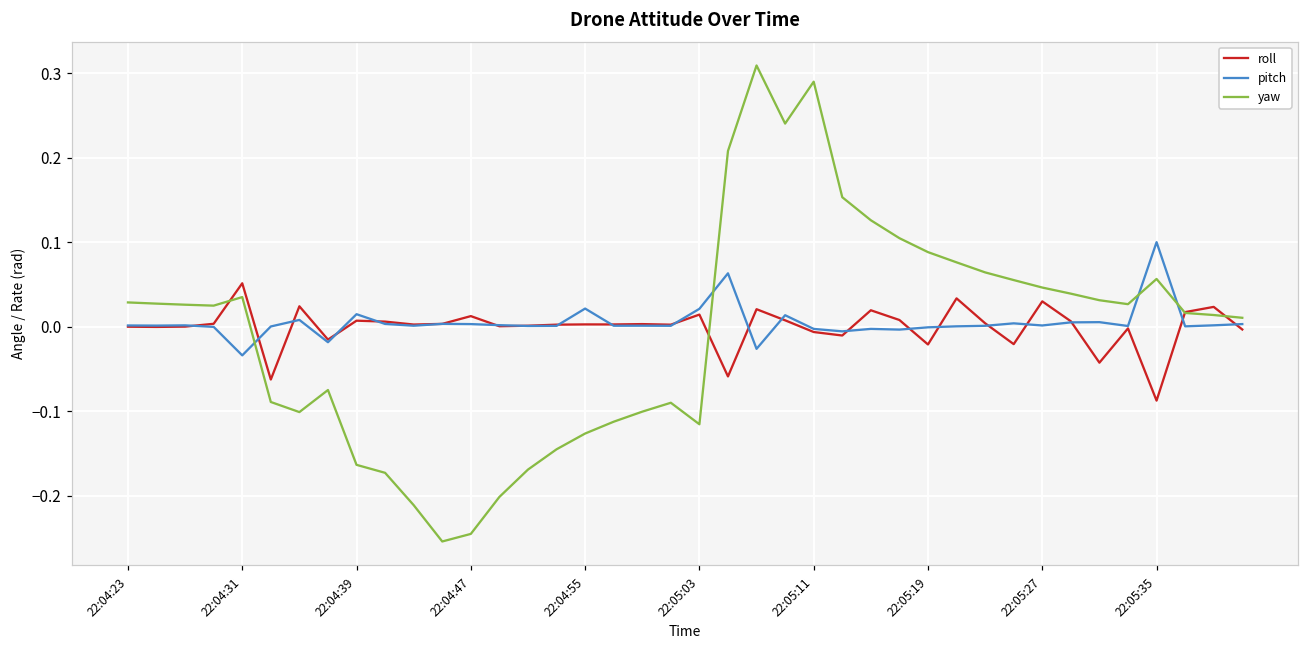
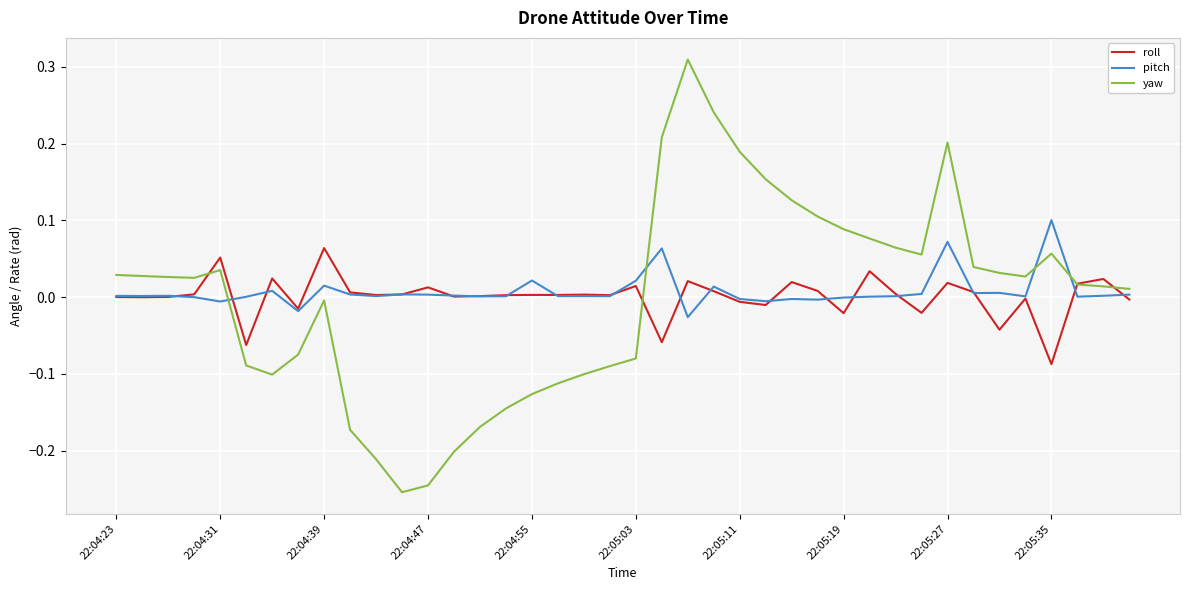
  {
    "roll": {
      "22:04:31": 0.05,
-     "22:04:39": 0.01,
+     "22:04:39": 0.06,
      "22:04:47": 0.01,
      "22:04:55": 0.00,
      "22:05:03": 0.01,
      "22:05:11": -0.01,
      "22:05:19": -0.02,
-     "22:05:27": 0.03,
+     "22:05:27": 0.02,
      "22:05:35": -0.09
    },
    "pitch": {
-     "22:04:31": -0.03,
+     "22:04:31": -0.01,
      "22:04:39": 0.01,
      "22:04:47": 0.00,
      "22:04:55": 0.02,
      "22:05:03": 0.02,
      "22:05:11": 0.00,
      "22:05:19": 0.00,
-     "22:05:27": 0.00,
+     "22:05:27": 0.07,
      "22:05:35": 0.10
    },
    "yaw": {
      "22:04:23": 0.03,
      "22:04:31": 0.04,
-     "22:04:39": -0.16,
+     "22:04:39": 0.00,
      "22:04:47": -0.25,
      "22:04:55": -0.13,
-     "22:05:03": -0.12,
-     "22:05:11": 0.29,
+     "22:05:03": -0.08,
+     "22:05:11": 0.19,
      "22:05:19": 0.09,
-     "22:05:27": 0.05,
+     "22:05:27": 0.20,
      "22:05:35": 0.06
    }
  }
